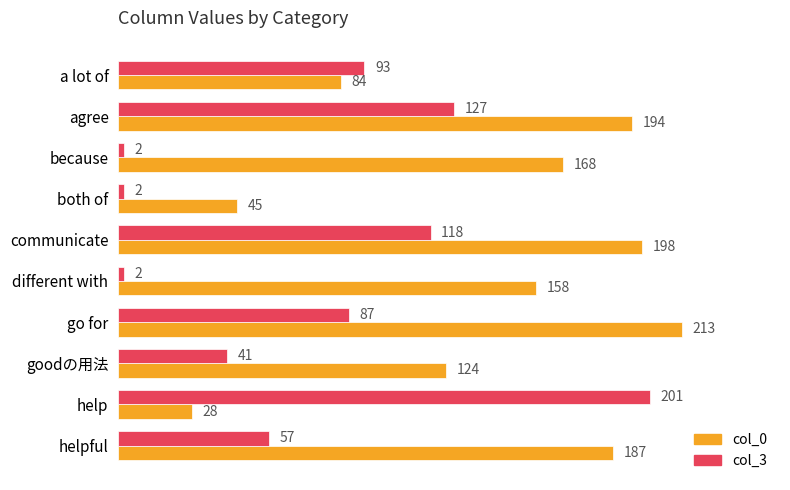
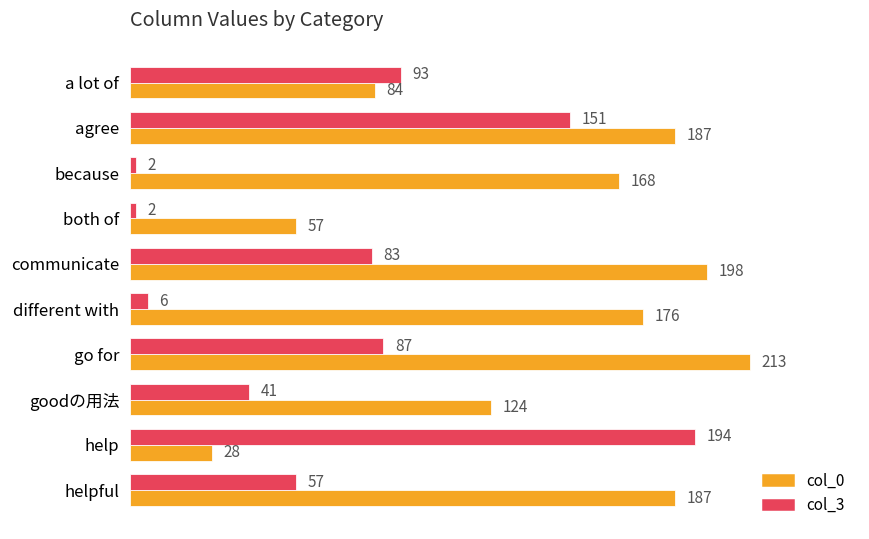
  {
    "col_0": {
      "a lot of": 84,
-     "agree": 194,
+     "agree": 187,
      "because": 168,
-     "both of": 45,
+     "both of": 57,
      "communicate": 198,
-     "different with": 158,
+     "different with": 176,
      "go for": 213,
      "goodの用法": 124,
      "help": 28,
      "helpful": 187
    },
    "col_3": {
      "a lot of": 93,
-     "agree": 127,
+     "agree": 151,
      "because": 2,
      "both of": 2,
-     "communicate": 118,
-     "different with": 2,
+     "communicate": 83,
+     "different with": 6,
      "go for": 87,
      "goodの用法": 41,
-     "help": 201,
+     "help": 194,
      "helpful": 57
    }
  }
